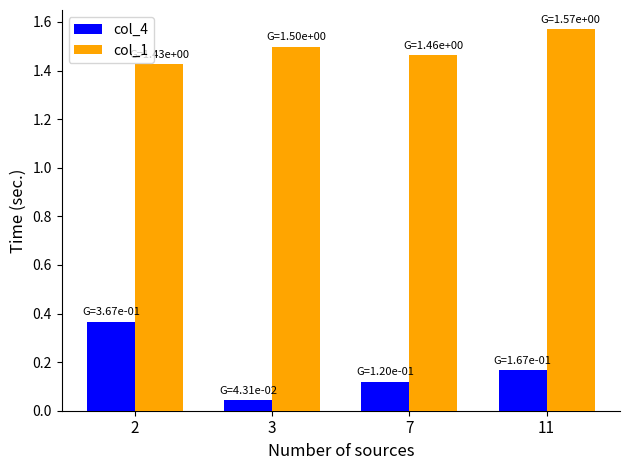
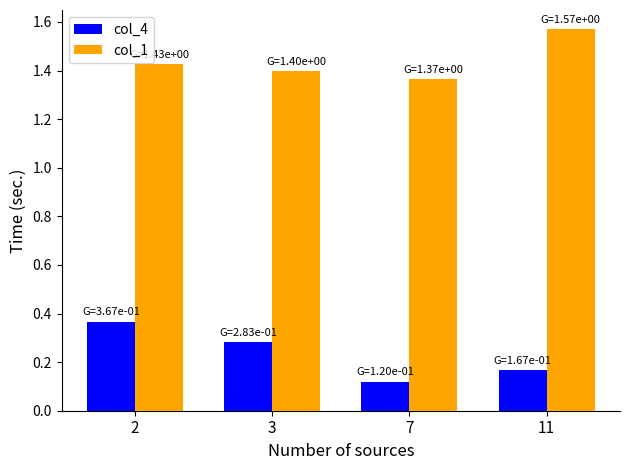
  {
    "col_4": {
      "2": "3.67e-01",
-     "3": "4.31e-02",
+     "3": "2.83e-01",
      "7": "1.20e-01",
      "11": "1.67e-01"
    },
    "col_1": {
-     "3": "1.50e+00",
-     "7": "1.46e+00",
+     "3": "1.40e+00",
+     "7": "1.37e+00",
      "11": "1.57e+00"
    }
  }
